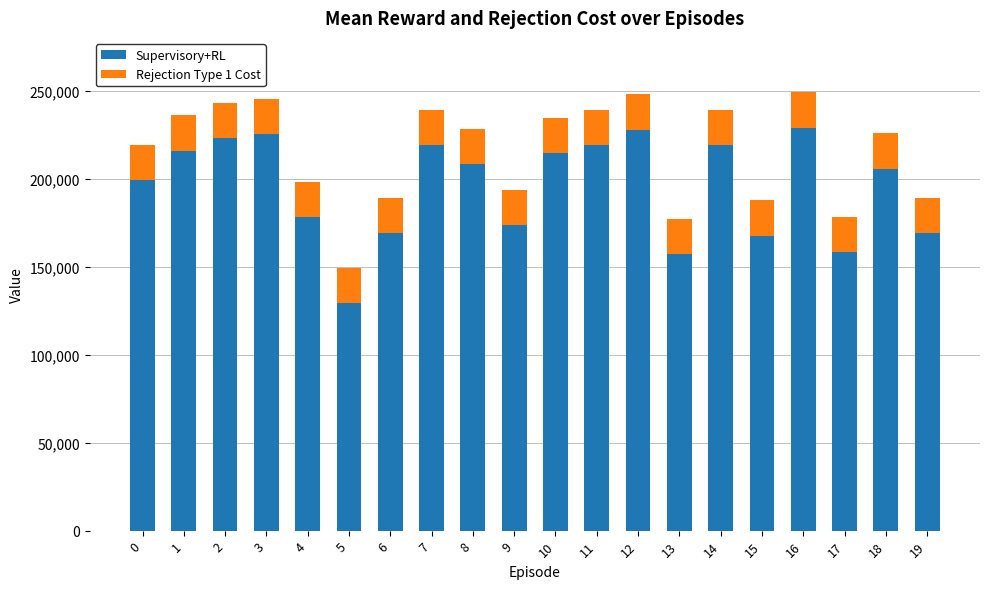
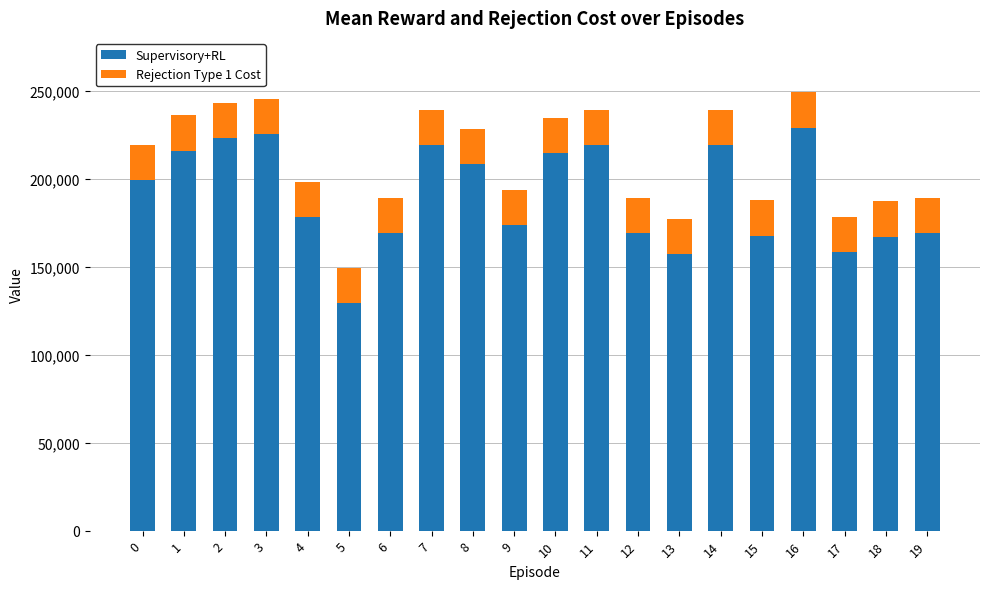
  {
    "Supervisory+RL": {
      "0": "199,000",
      "1": "216,000",
      "2": "223,000",
      "3": "225,000",
      "4": "178,000",
      "5": "129,000",
      "6": "169,000",
      "7": "219,000",
      "8": "208,000",
      "9": "174,000",
      "10": "215,000",
      "11": "219,000",
-     "12": "228,000",
+     "12": "169,000",
      "13": "157,000",
      "14": "219,000",
      "15": "168,000",
      "16": "229,000",
      "17": "158,000",
-     "18": "206,000",
+     "18": "167,000",
      "19": "169,000"
    },
    "Rejection Type 1 Cost": {
      "0": "20,000",
      "1": "20,000",
      "2": "20,000",
      "3": "20,000",
      "4": "20,000",
      "5": "20,000",
      "6": "20,000",
      "7": "20,000",
      "8": "20,000",
      "9": "20,000",
      "10": "20,000",
      "11": "20,000",
      "12": "20,000",
      "13": "20,000",
      "14": "20,000",
      "15": "20,000",
      "16": "20,000",
      "17": "20,000",
      "18": "20,000",
      "19": "20,000"
    }
  }
